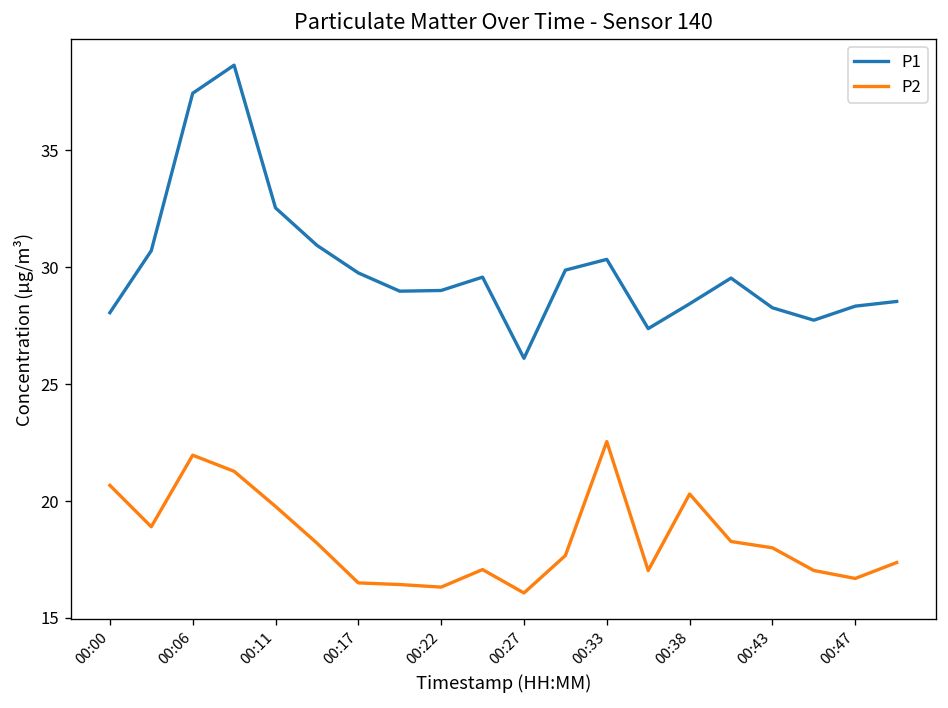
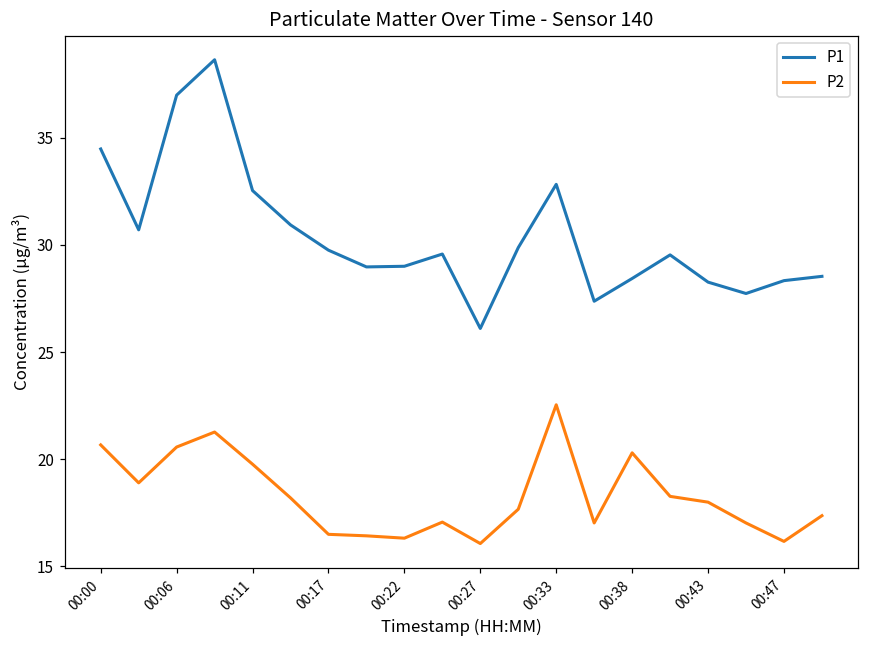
  {
    "P1": {
-     "00:00": 28.1,
-     "00:06": 37.4,
+     "00:00": 34.5,
+     "00:06": 37.0,
      "00:11": 32.5,
      "00:17": 29.8,
      "00:22": 29.0,
      "00:27": 26.1,
-     "00:33": 30.3,
+     "00:33": 32.8,
      "00:38": 28.4,
      "00:43": 28.3,
      "00:47": 28.3
    },
    "P2": {
      "00:00": 20.7,
-     "00:06": 22.0,
+     "00:06": 20.6,
      "00:11": 19.8,
      "00:17": 16.5,
      "00:22": 16.3,
      "00:27": 16.1,
      "00:33": 22.5,
      "00:38": 20.3,
      "00:43": 18.0,
-     "00:47": 16.7
+     "00:47": 16.2
    }
  }
